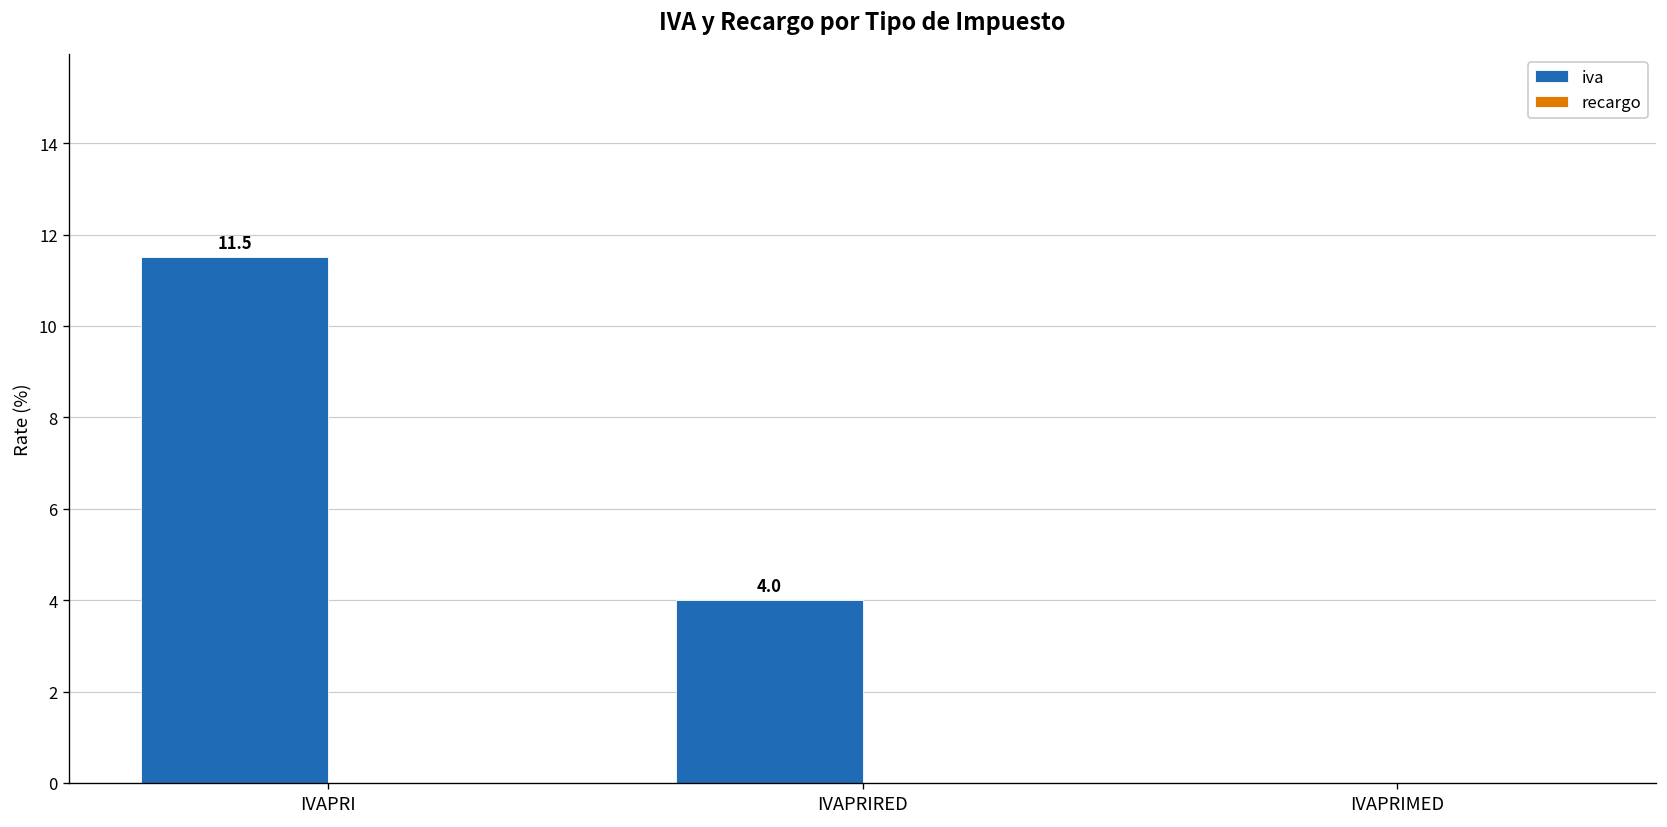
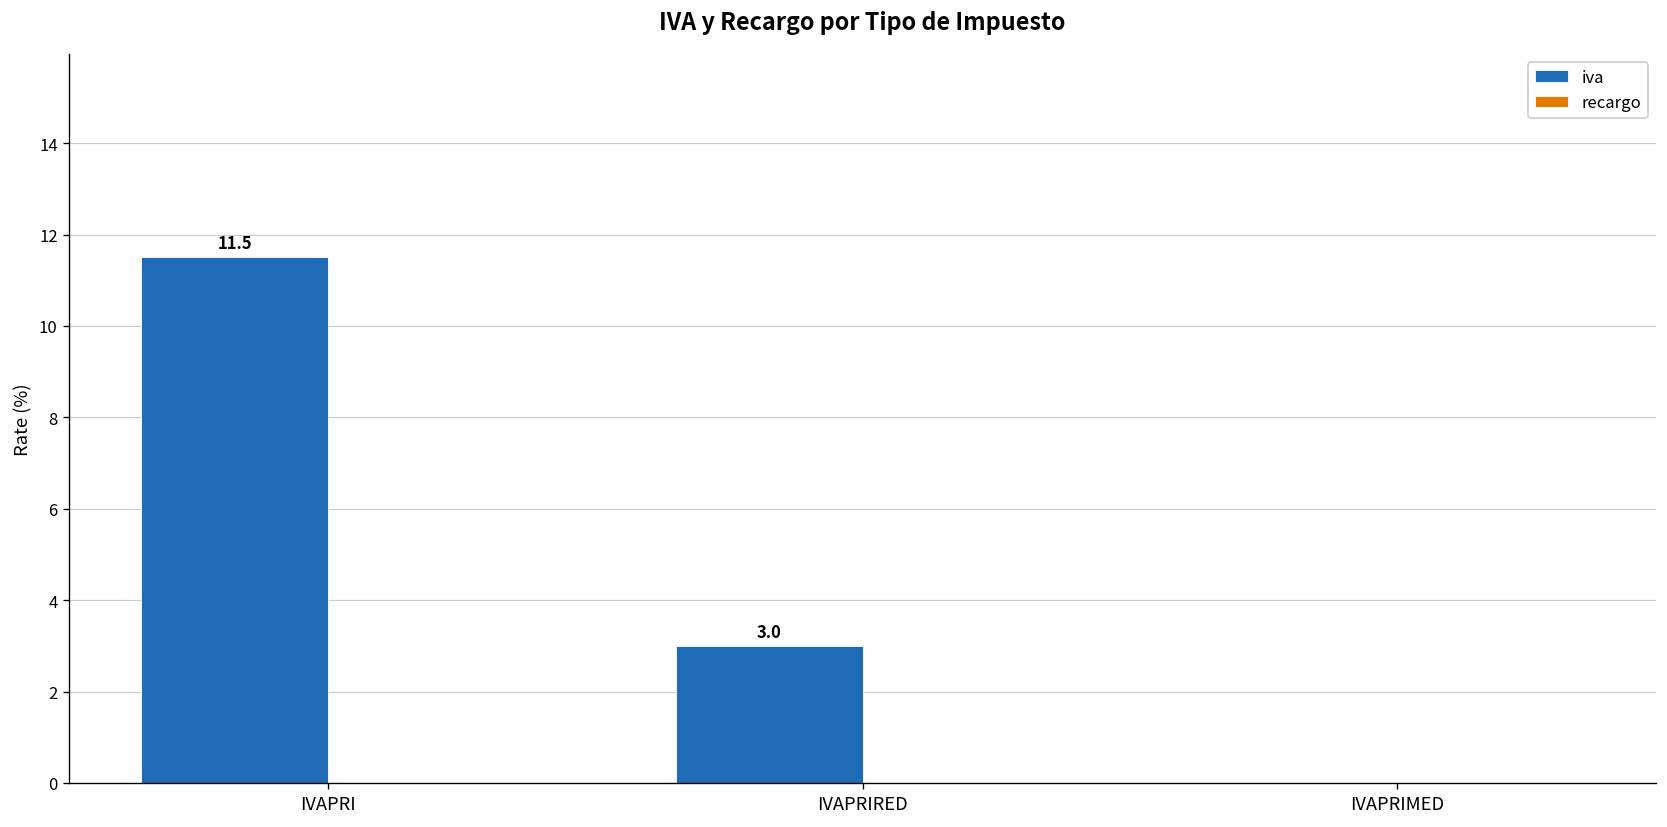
  {
    "iva": {
      "IVAPRI": 11.5,
-     "IVAPRIRED": 4.0
+     "IVAPRIRED": 3.0
    },
    "recargo": {
      "IVAPRI": 0.0,
      "IVAPRIRED": 0.0,
      "IVAPRIMED": 0.0
    }
  }
